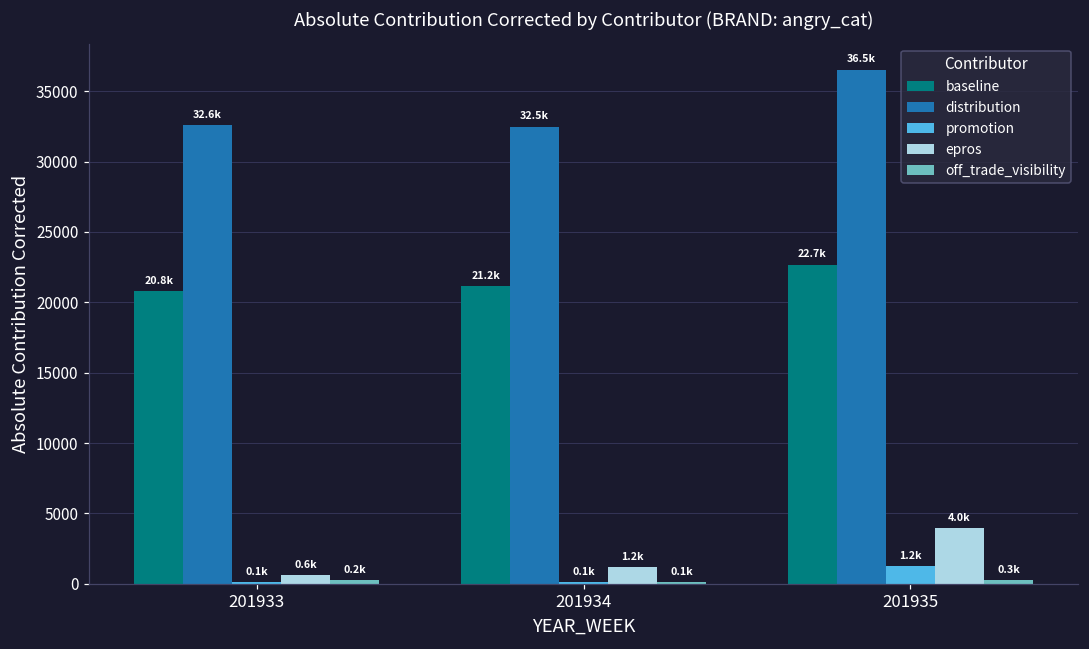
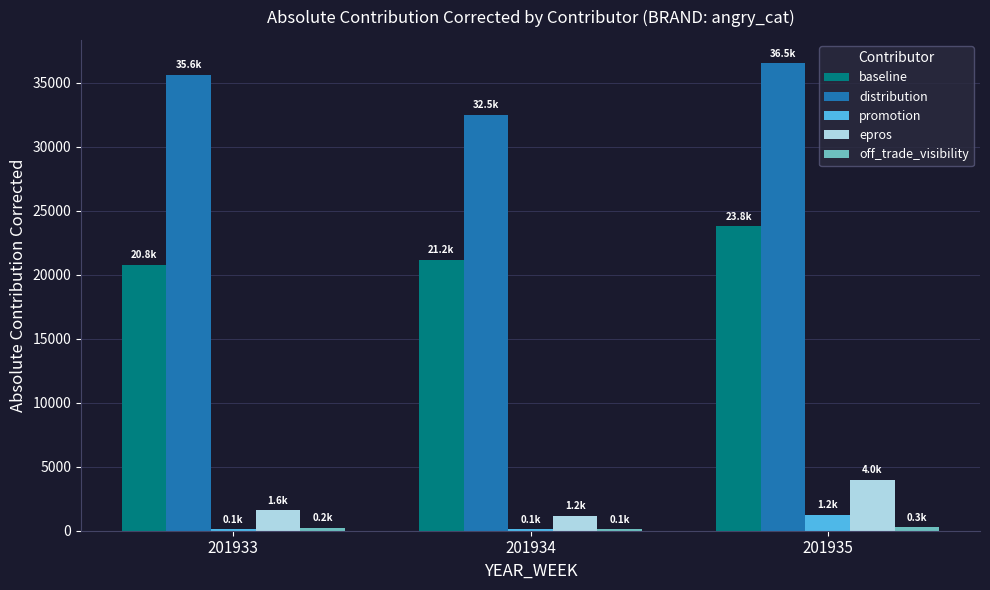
  {
    "baseline": {
      "201933": "20.8k",
      "201934": "21.2k",
-     "201935": "22.7k"
+     "201935": "23.8k"
    },
    "distribution": {
-     "201933": "32.6k",
+     "201933": "35.6k",
      "201934": "32.5k",
      "201935": "36.5k"
    },
    "epros": {
-     "201933": "0.6k",
+     "201933": "1.6k",
      "201934": "1.2k",
      "201935": "4.0k"
    }
  }
